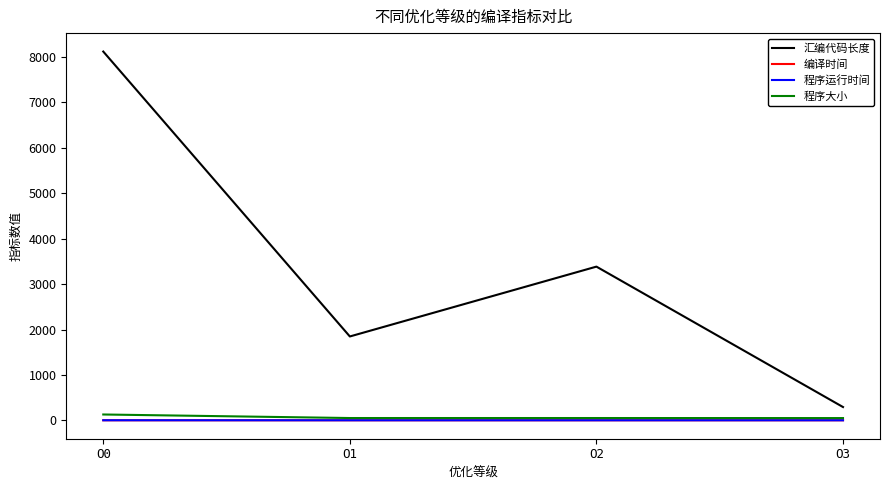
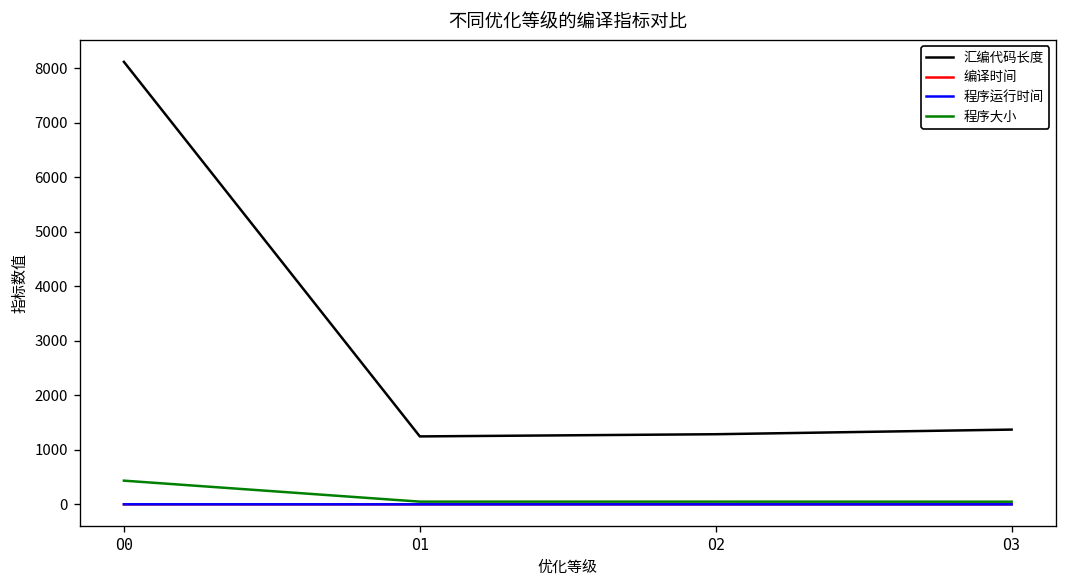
  {
    "汇编代码长度": {
      "O0": 8100,
-     "O1": 1800,
-     "O2": 3400,
-     "O3": 300
+     "O1": 1200,
+     "O2": 1300,
+     "O3": 1400
    },
    "程序运行时间": {
      "O0": 0
    },
    "程序大小": {
-     "O0": 100
+     "O0": 400
    }
  }
